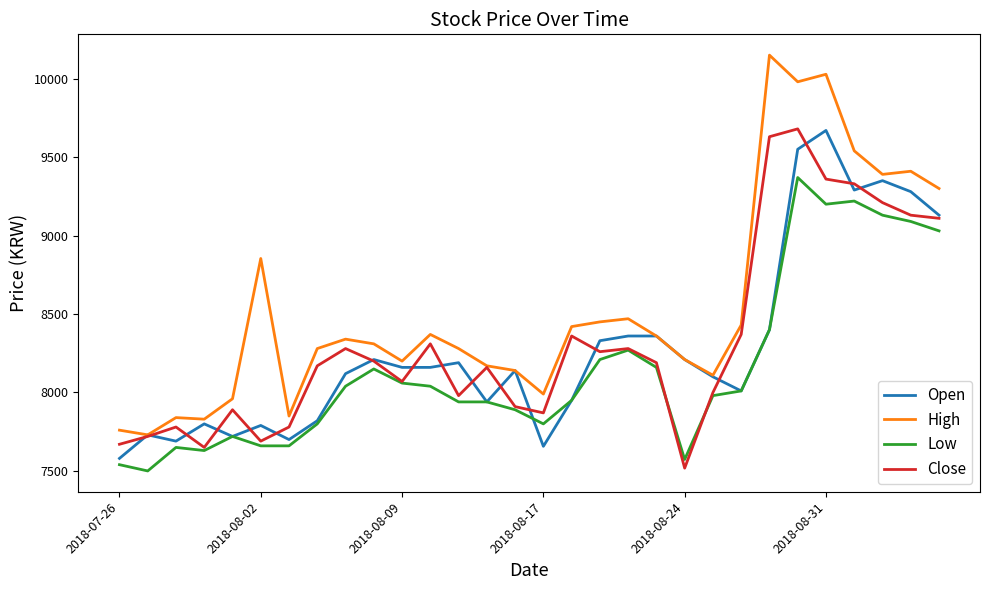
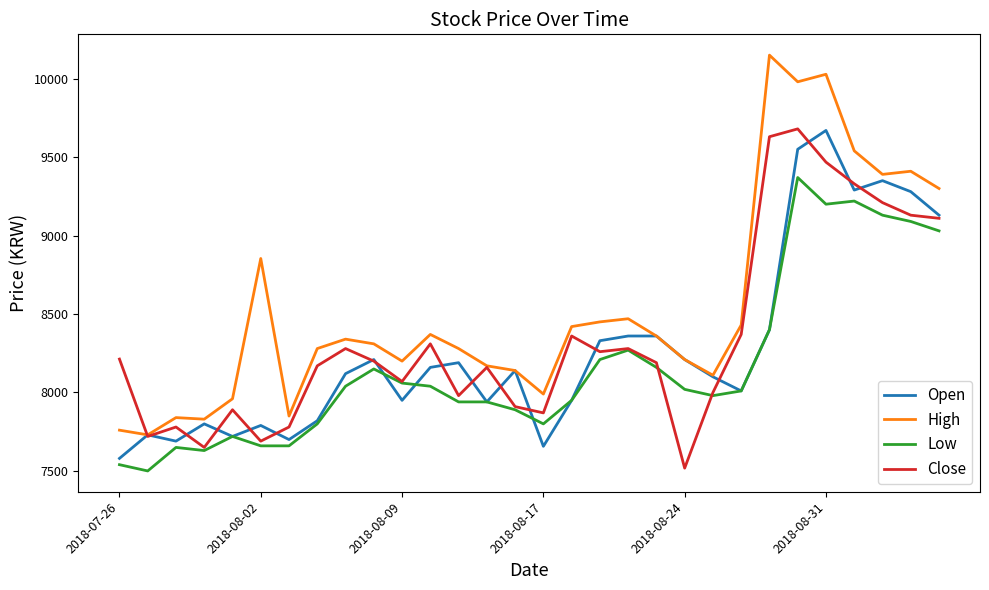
  {
    "Open": {
      "2018-07-26": 7580,
      "2018-08-02": 7790,
-     "2018-08-09": 8160,
+     "2018-08-09": 7950,
      "2018-08-17": 7660,
      "2018-08-31": 9670
    },
    "High": {
      "2018-07-26": 7760,
      "2018-08-02": 8850,
      "2018-08-09": 8200,
      "2018-08-17": 7990,
      "2018-08-31": 10030
    },
    "Low": {
      "2018-07-26": 7540,
      "2018-08-02": 7660,
      "2018-08-17": 7800,
-     "2018-08-24": 7570,
+     "2018-08-24": 8020,
      "2018-08-31": 9200
    },
    "Close": {
-     "2018-07-26": 7670,
+     "2018-07-26": 8210,
      "2018-08-02": 7690,
      "2018-08-17": 7870,
      "2018-08-24": 7520,
-     "2018-08-31": 9360
+     "2018-08-31": 9470
    }
  }
